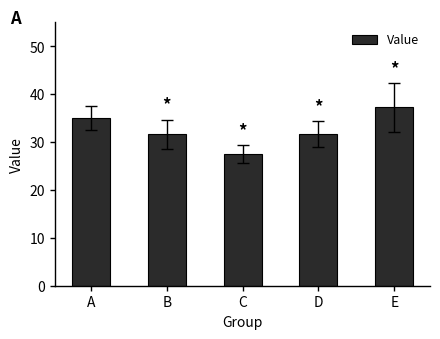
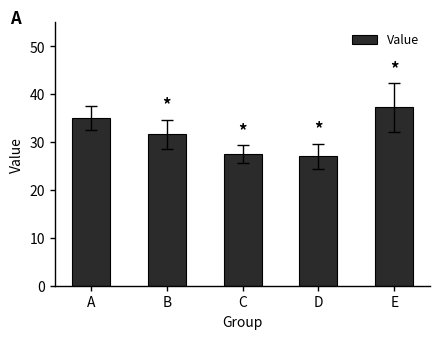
  {
    "Value": {
      "A": 35,
      "B": 32,
      "C": 28,
-     "D": 32,
+     "D": 27,
      "E": 37
    }
  }
